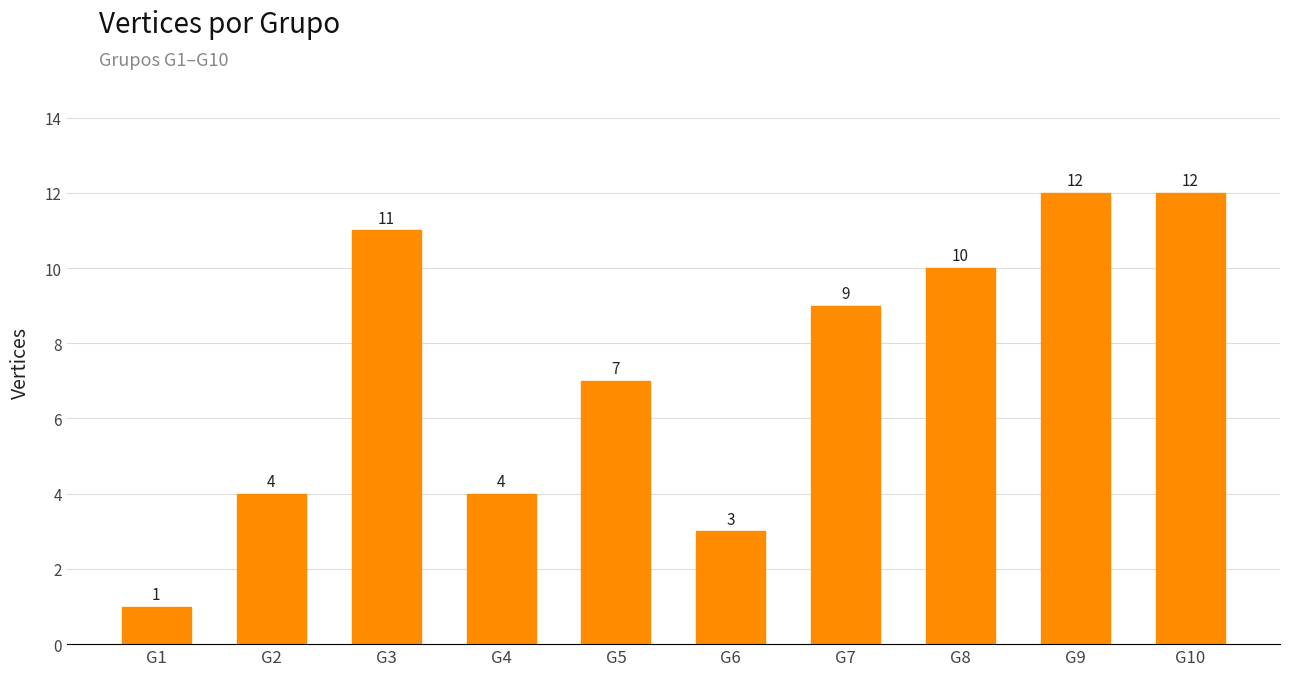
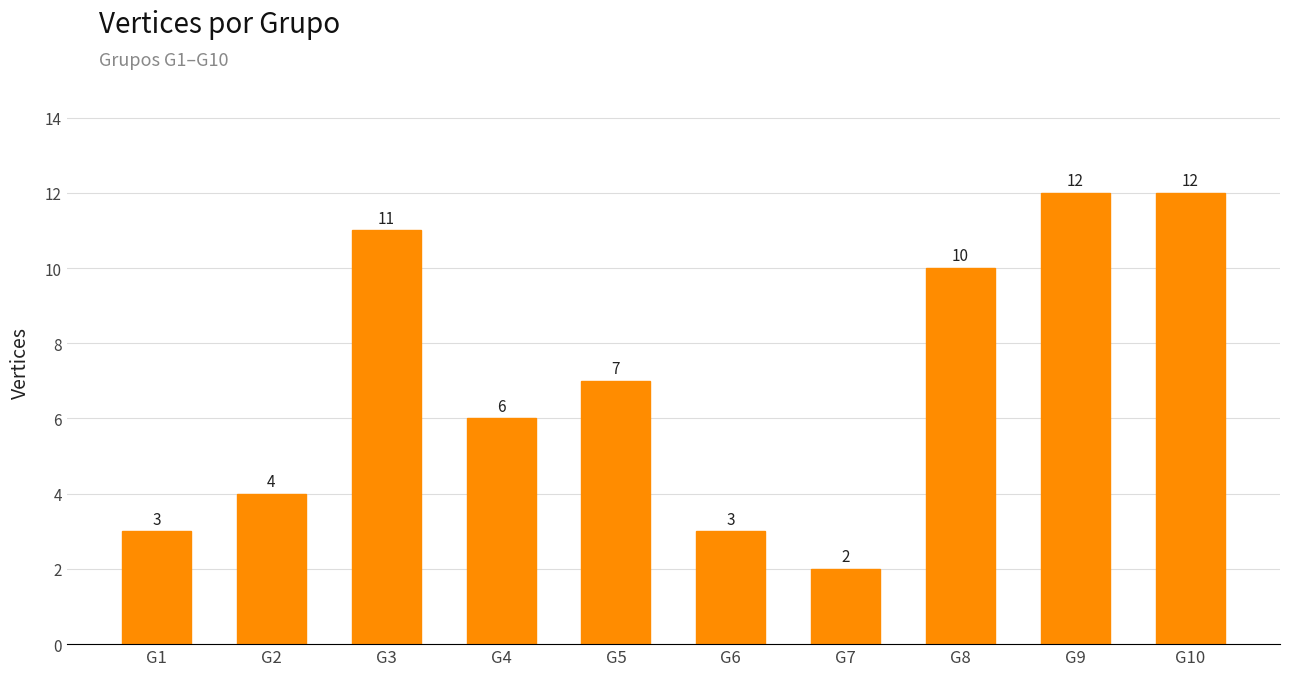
  {
-   "G1": 1,
+   "G1": 3,
    "G2": 4,
    "G3": 11,
-   "G4": 4,
+   "G4": 6,
    "G5": 7,
    "G6": 3,
-   "G7": 9,
+   "G7": 2,
    "G8": 10,
    "G9": 12,
    "G10": 12
  }
